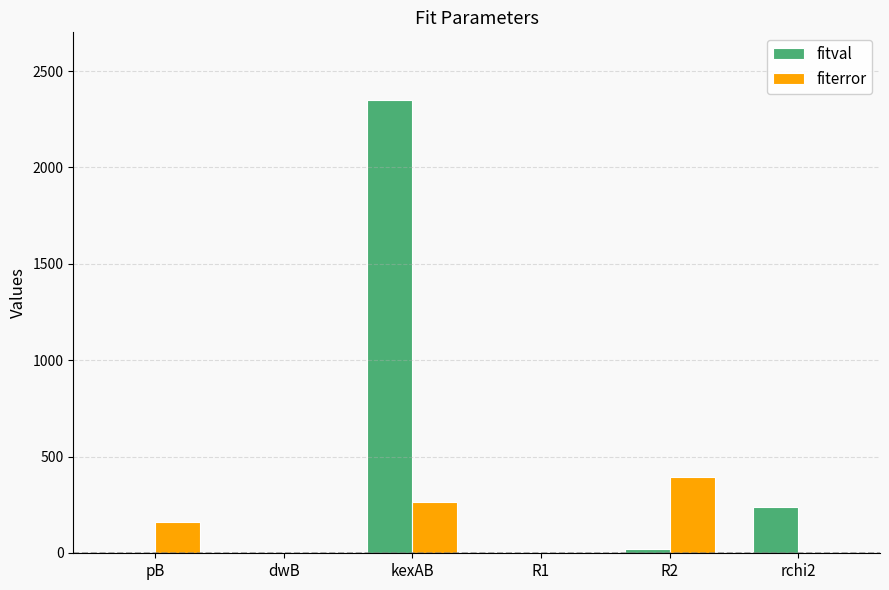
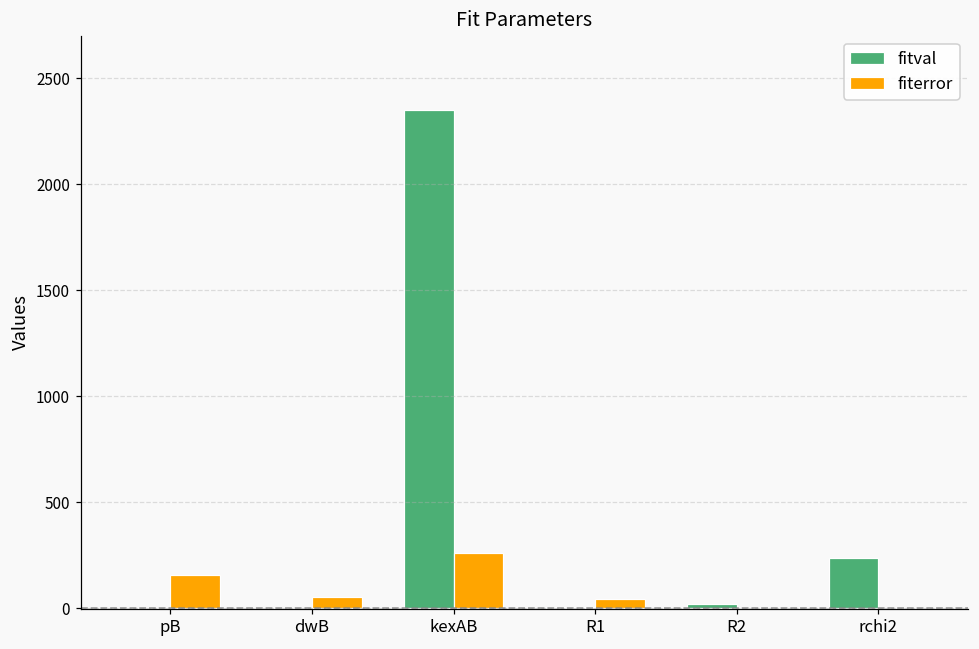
  {
    "fitval": {
      "kexAB": 2350,
      "R2": 20,
      "rchi2": 240
    },
    "fiterror": {
      "pB": 160,
-     "dwB": 0,
+     "dwB": 50,
      "kexAB": 260,
-     "R1": 0,
-     "R2": 390,
+     "R1": 40,
+     "R2": 0,
      "rchi2": 0
    }
  }
